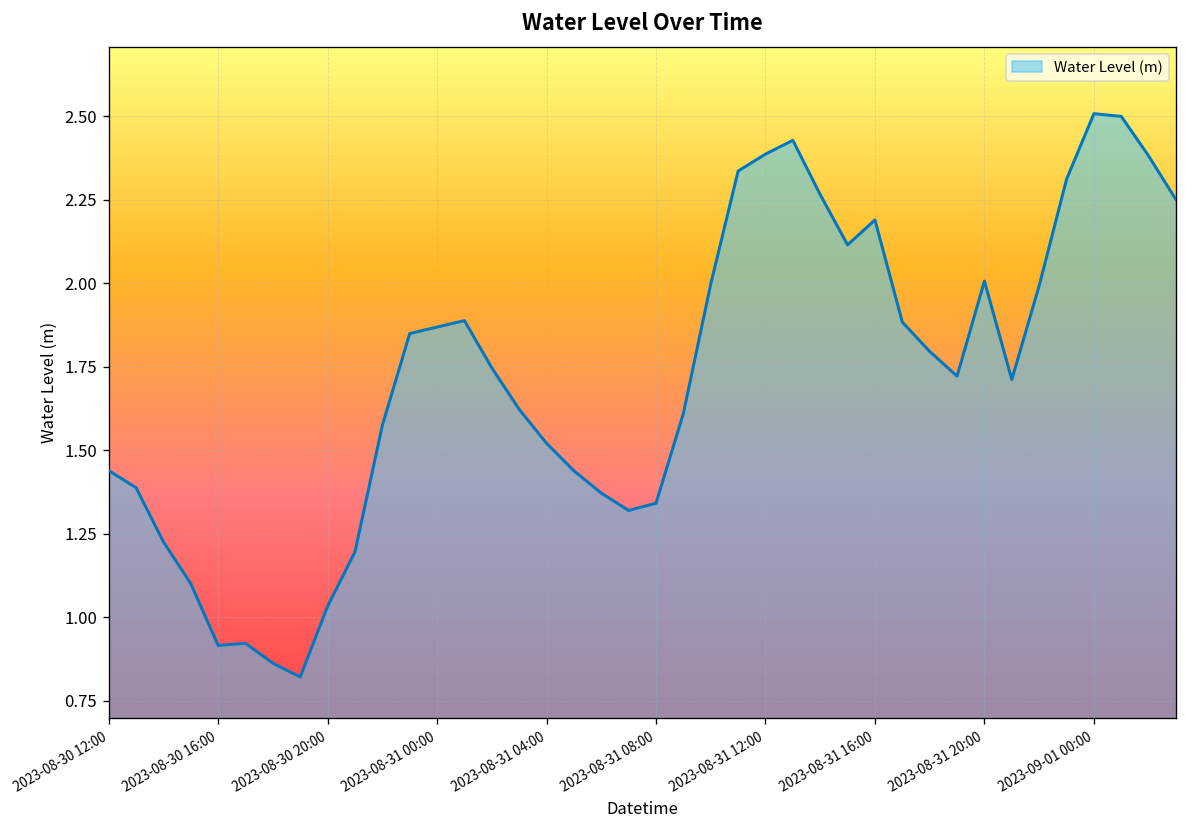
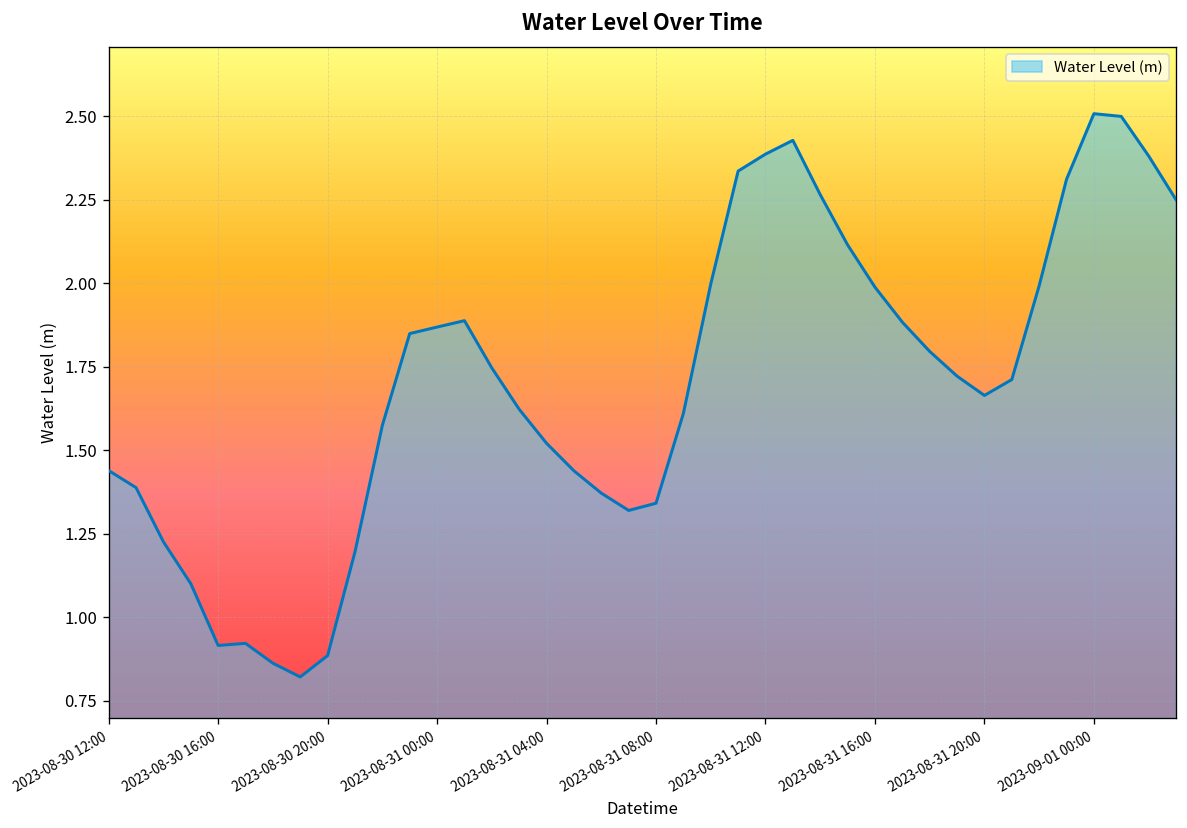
  {
    "2023-08-30 12:00": 1.44,
    "2023-08-30 16:00": 0.92,
-   "2023-08-30 20:00": 1.03,
+   "2023-08-30 20:00": 0.89,
    "2023-08-31 00:00": 1.87,
    "2023-08-31 04:00": 1.52,
    "2023-08-31 08:00": 1.34,
    "2023-08-31 12:00": 2.39,
-   "2023-08-31 16:00": 2.19,
-   "2023-08-31 20:00": 2.01,
+   "2023-08-31 16:00": 1.99,
+   "2023-08-31 20:00": 1.66,
    "2023-09-01 00:00": 2.51
  }
